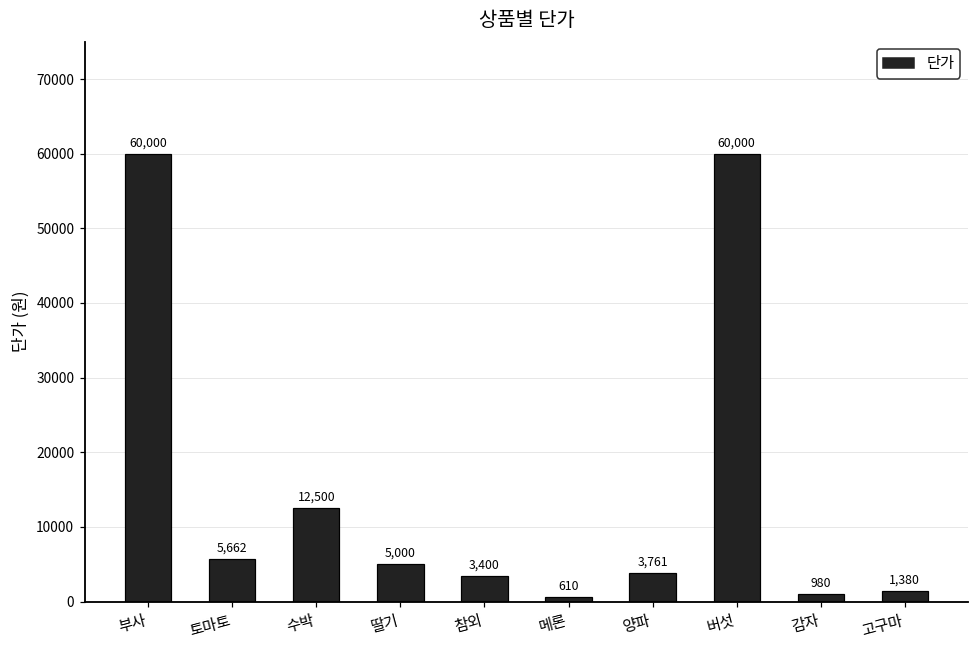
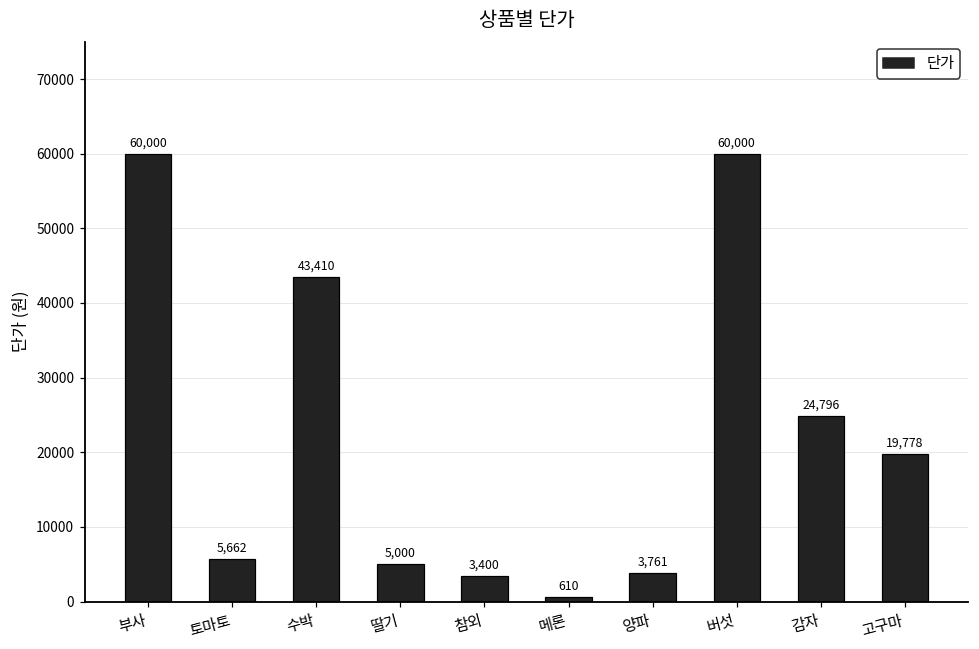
  {
    "부사": "60,000",
    "토마토": "5,662",
-   "수박": "12,500",
+   "수박": "43,410",
    "딸기": "5,000",
    "참외": "3,400",
    "메론": "610",
    "양파": "3,761",
    "버섯": "60,000",
-   "감자": "980",
-   "고구마": "1,380"
+   "감자": "24,796",
+   "고구마": "19,778"
  }
